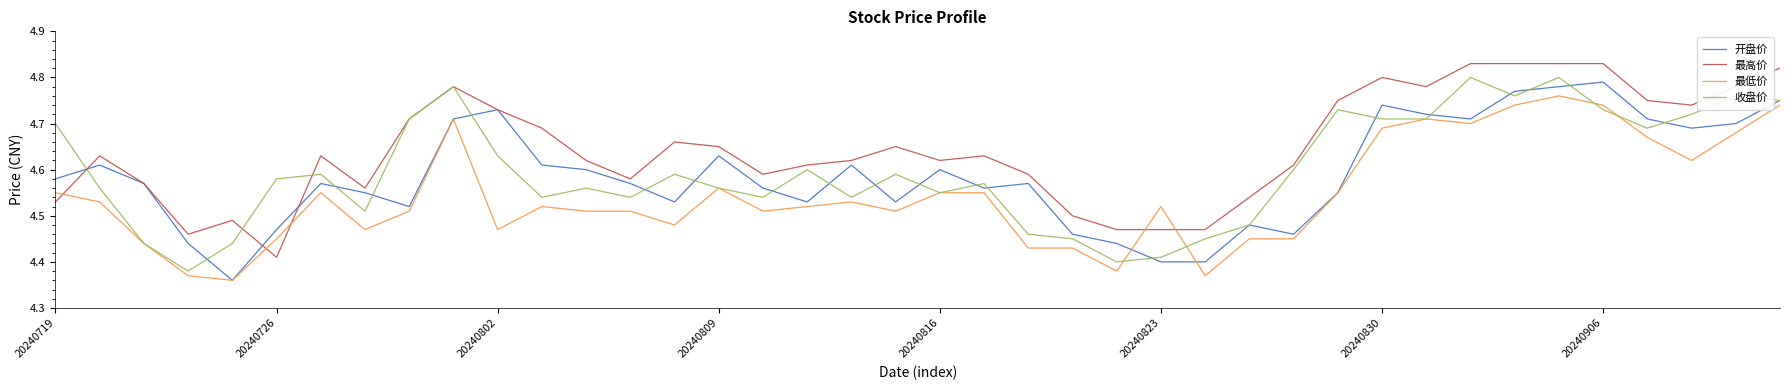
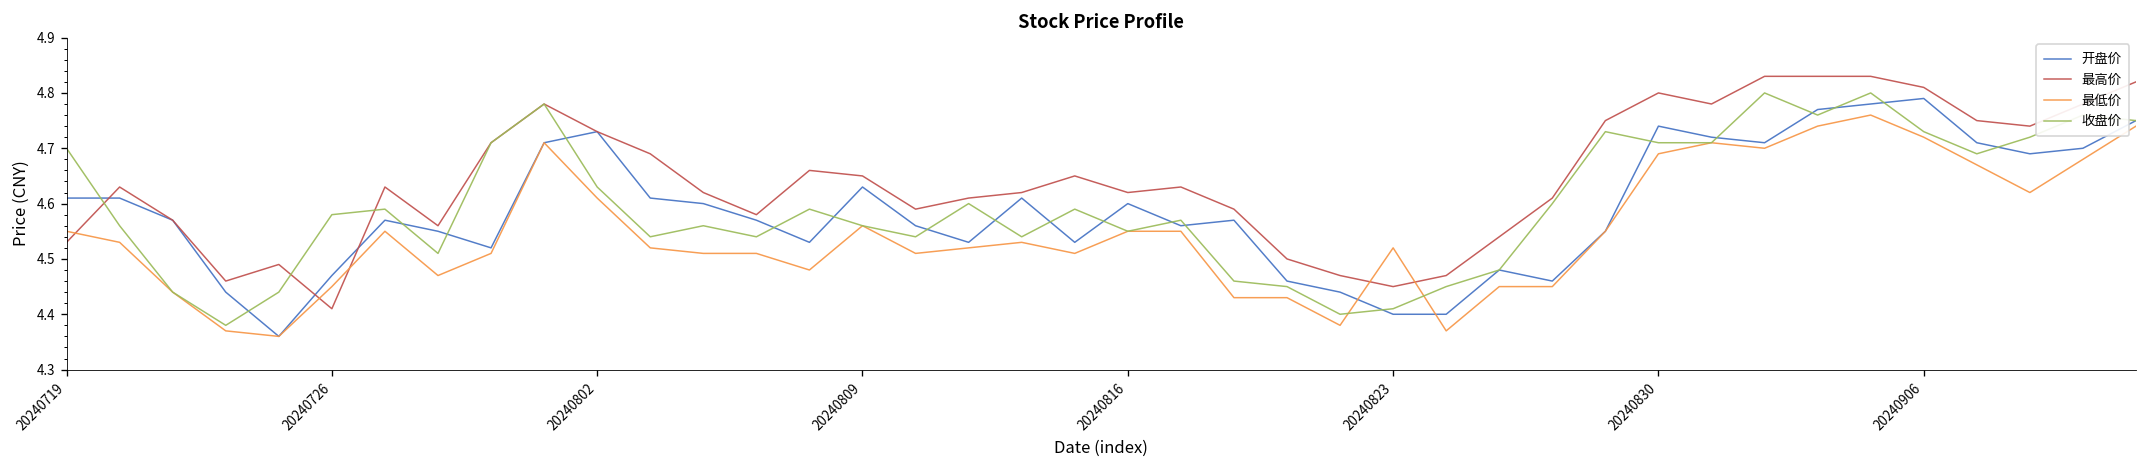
  {
    "开盘价": {
-     "20240719": 4.58,
+     "20240719": 4.61,
      "20240726": 4.47,
      "20240809": 4.63,
      "20240816": 4.60,
      "20240823": 4.40,
      "20240830": 4.74,
      "20240906": 4.79
    },
    "最高价": {
      "20240719": 4.53,
      "20240726": 4.41,
      "20240809": 4.65,
      "20240816": 4.62,
-     "20240823": 4.47,
+     "20240823": 4.45,
      "20240830": 4.80,
-     "20240906": 4.83
+     "20240906": 4.81
    },
    "最低价": {
      "20240719": 4.55,
      "20240726": 4.45,
-     "20240802": 4.47,
+     "20240802": 4.61,
      "20240823": 4.52,
      "20240830": 4.69,
-     "20240906": 4.74
+     "20240906": 4.72
    },
    "收盘价": {
      "20240719": 4.70,
      "20240726": 4.58,
      "20240802": 4.63,
      "20240823": 4.41,
      "20240830": 4.71,
      "20240906": 4.73
    }
  }
